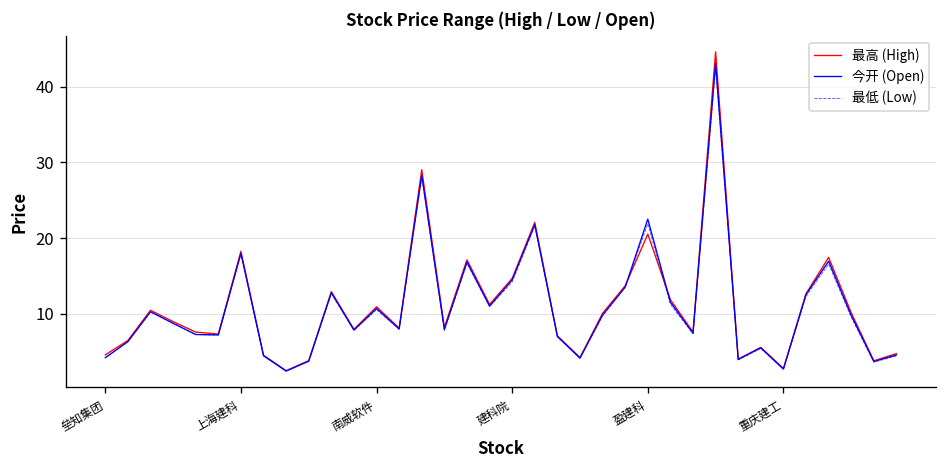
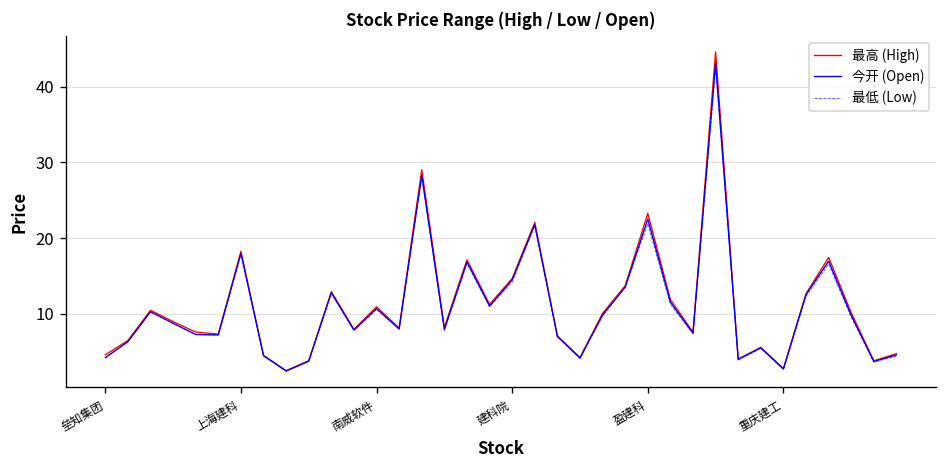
  {
    "最高 (High)": {
-     "盈建科": 21
+     "盈建科": 23
    }
  }
